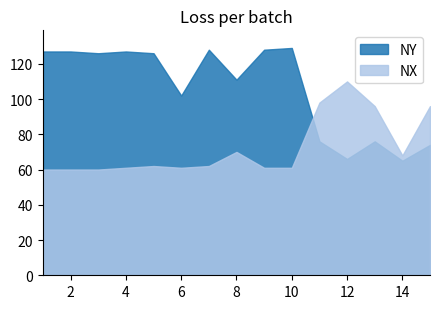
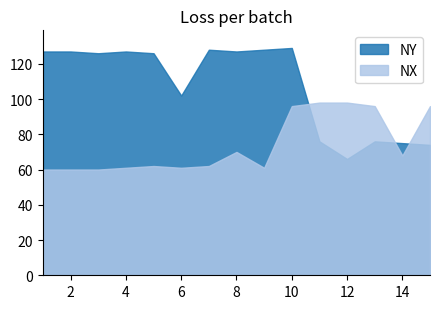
  {
    "NY": {
      "2": 127,
      "4": 127,
      "6": 102,
-     "8": 111,
+     "8": 127,
      "10": 129,
      "12": 66,
-     "14": 65
+     "14": 75
    },
    "NX": {
      "2": 60,
      "4": 61,
      "6": 61,
      "8": 70,
-     "10": 61,
-     "12": 110,
+     "10": 96,
+     "12": 98,
      "14": 68
    }
  }
